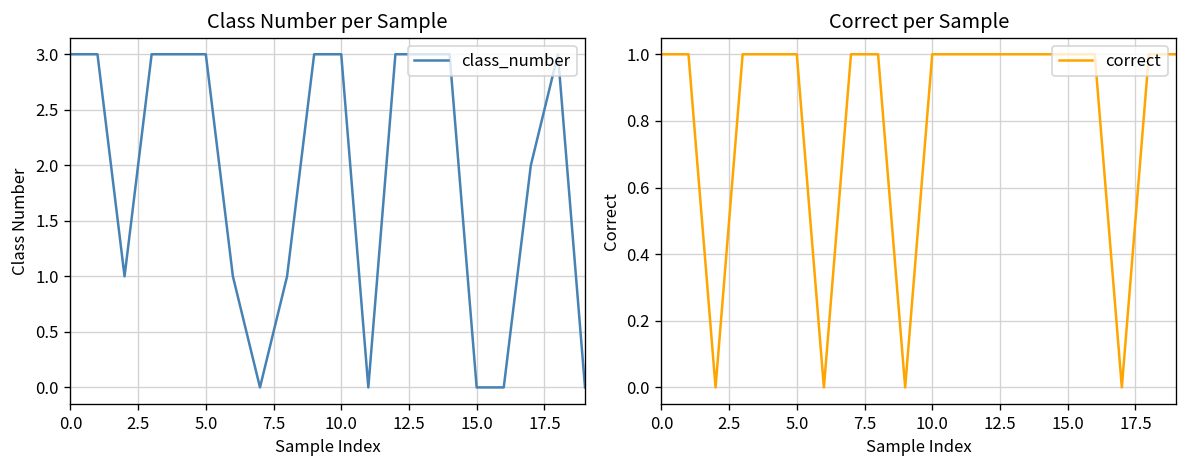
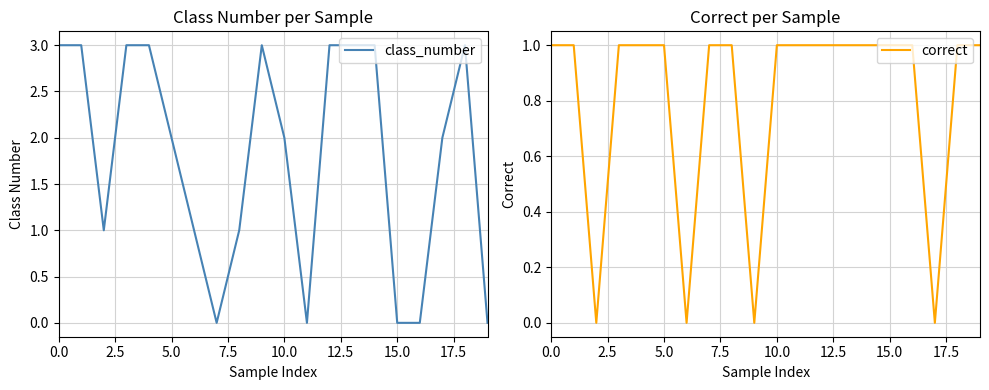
  {
    "Class Number per Sample": {
      "0.0": 3,
-     "5.0": 3,
-     "10.0": 3,
+     "5.0": 2,
+     "10.0": 2,
      "15.0": 0
    },
    "Correct per Sample": {
      "0.0": 1.00,
      "5.0": 1.00,
      "10.0": 1.00
    }
  }
